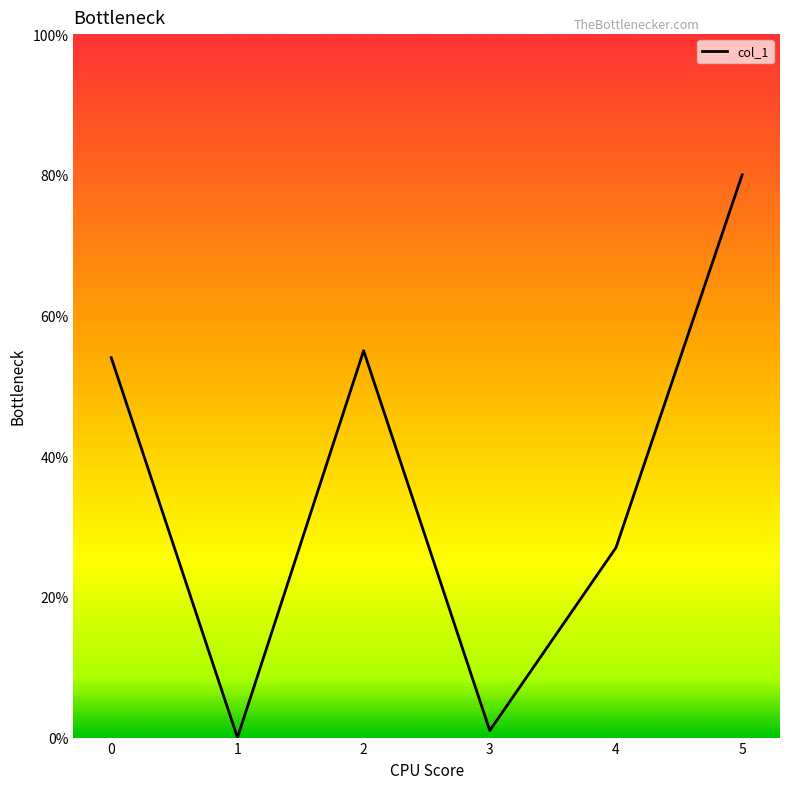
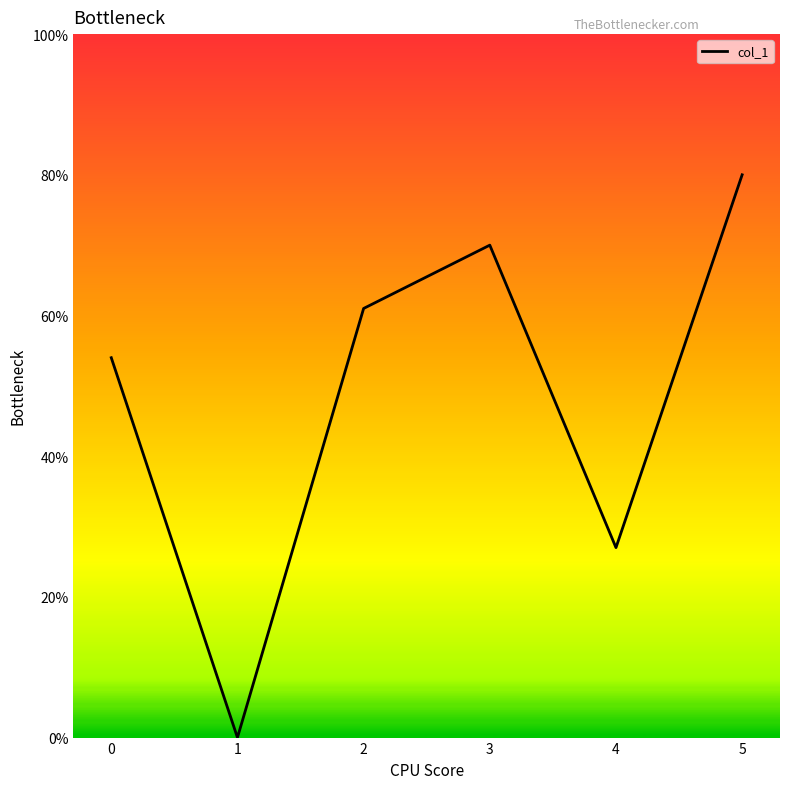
  {
    "0": "54%",
    "1": "0%",
-   "2": "55%",
-   "3": "1%",
+   "2": "61%",
+   "3": "70%",
    "4": "27%",
    "5": "80%"
  }
